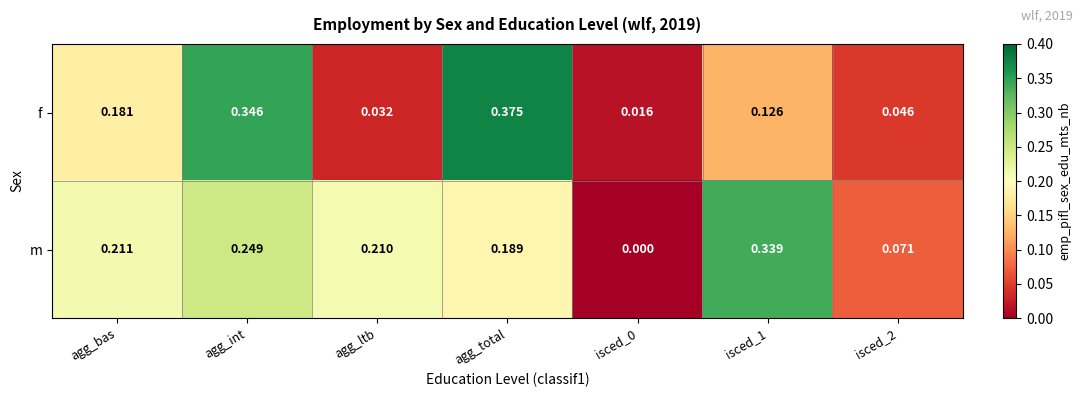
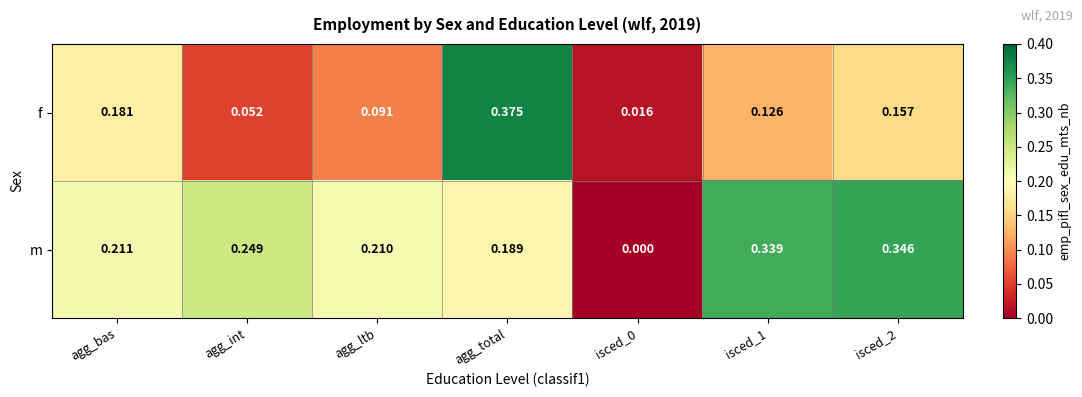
  {
    "f": {
      "agg_bas": 0.181,
-     "agg_int": 0.346,
-     "agg_ltb": 0.032,
+     "agg_int": 0.052,
+     "agg_ltb": 0.091,
      "agg_total": 0.375,
      "isced_0": 0.016,
      "isced_1": 0.126,
-     "isced_2": 0.046
+     "isced_2": 0.157
    },
    "m": {
      "agg_bas": 0.211,
      "agg_int": 0.249,
      "agg_ltb": 0.210,
      "agg_total": 0.189,
      "isced_0": 0.000,
      "isced_1": 0.339,
-     "isced_2": 0.071
+     "isced_2": 0.346
    }
  }
